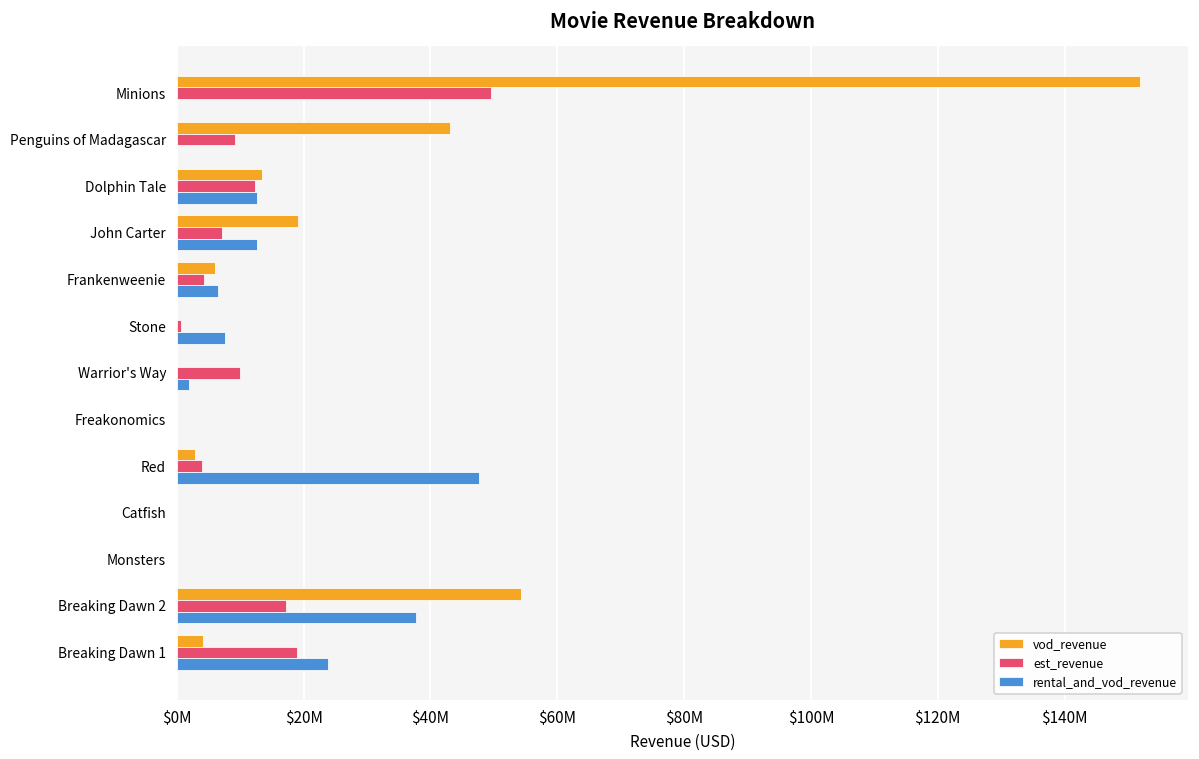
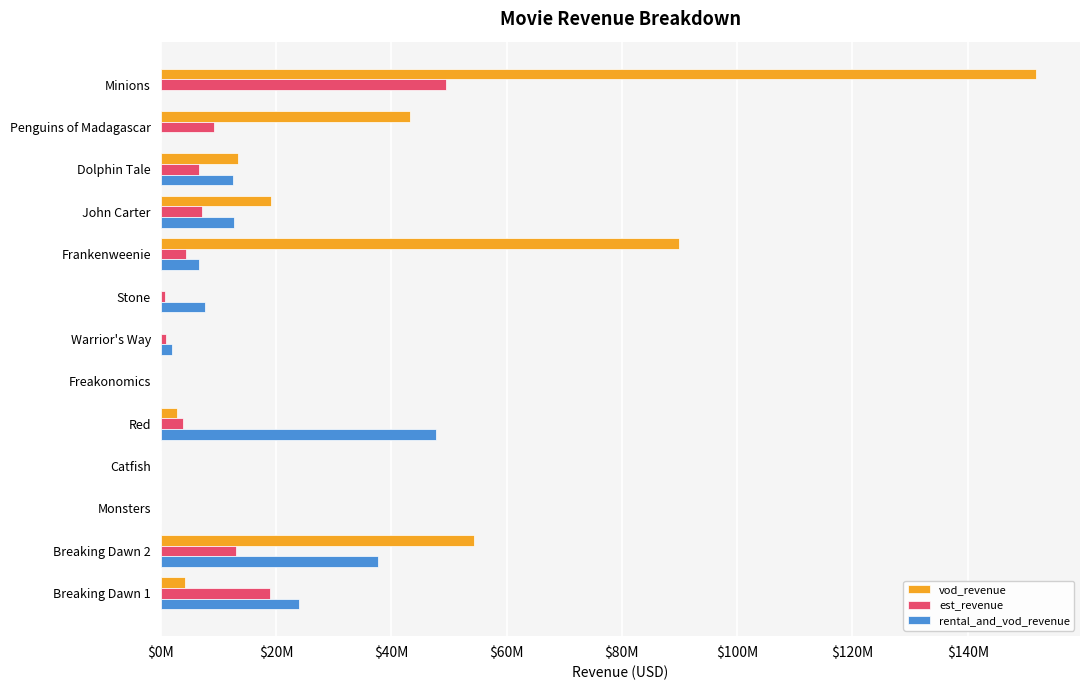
  {
    "vod_revenue": {
      "Minions": "$152000000",
      "Penguins of Madagascar": "$43000000",
      "Dolphin Tale": "$13000000",
      "John Carter": "$19000000",
-     "Frankenweenie": "$6000000",
+     "Frankenweenie": "$90000000",
      "Stone": "$0",
      "Warrior's Way": "$0",
      "Red": "$3000000",
      "Catfish": "$0",
      "Breaking Dawn 2": "$54000000",
      "Breaking Dawn 1": "$4000000"
    },
    "est_revenue": {
      "Minions": "$50000000",
      "Penguins of Madagascar": "$9000000",
-     "Dolphin Tale": "$12000000",
+     "Dolphin Tale": "$7000000",
      "John Carter": "$7000000",
      "Frankenweenie": "$4000000",
      "Stone": "$1000000",
-     "Warrior's Way": "$10000000",
+     "Warrior's Way": "$1000000",
      "Freakonomics": "$0",
      "Red": "$4000000",
      "Catfish": "$0",
      "Monsters": "$0",
-     "Breaking Dawn 2": "$17000000",
+     "Breaking Dawn 2": "$13000000",
      "Breaking Dawn 1": "$19000000"
    },
    "rental_and_vod_revenue": {
      "Minions": "$0",
      "Penguins of Madagascar": "$0",
      "Dolphin Tale": "$13000000",
      "John Carter": "$13000000",
      "Frankenweenie": "$7000000",
      "Stone": "$8000000",
      "Warrior's Way": "$2000000",
      "Freakonomics": "$0",
      "Red": "$48000000",
      "Monsters": "$0",
      "Breaking Dawn 2": "$38000000",
      "Breaking Dawn 1": "$24000000"
    }
  }
